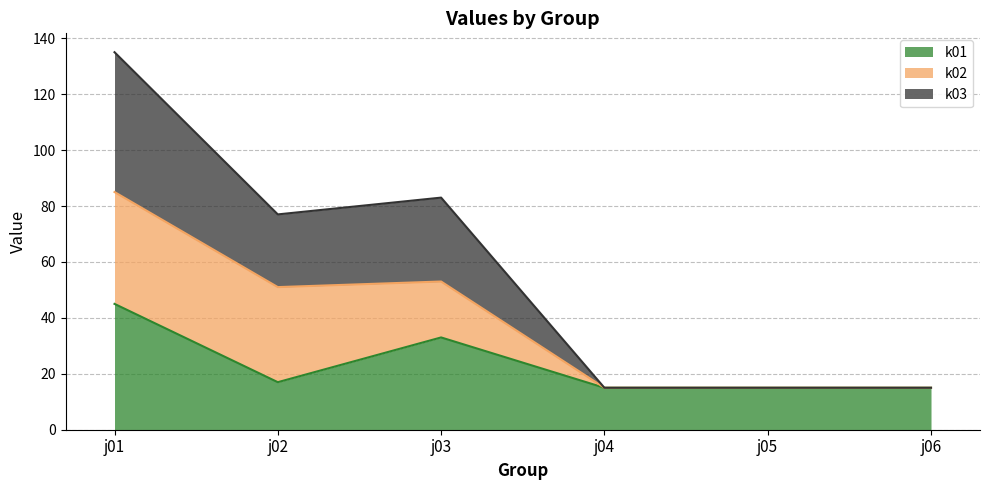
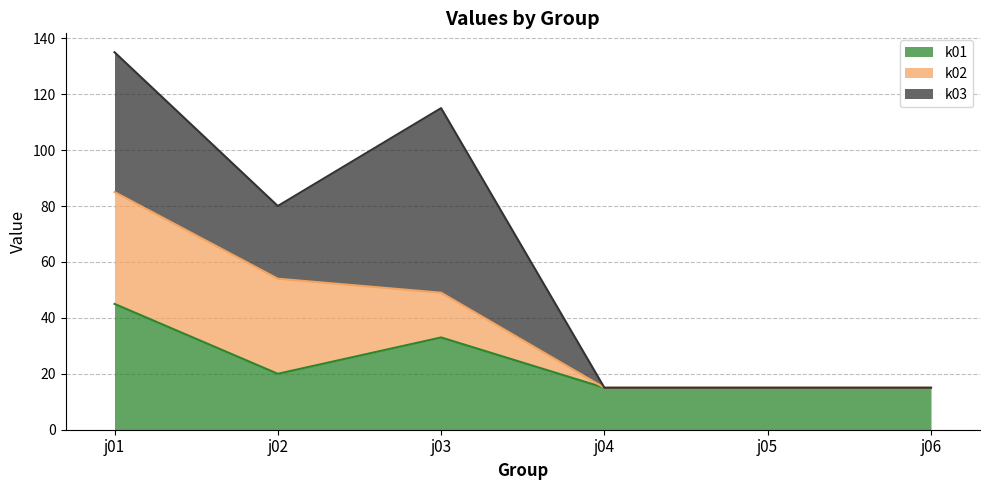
  {
    "k01": {
      "j01": 45,
-     "j02": 17,
+     "j02": 20,
      "j03": 33
    },
    "k02": {
      "j01": 40,
      "j02": 34,
-     "j03": 20
+     "j03": 16
    },
    "k03": {
      "j01": 50,
      "j02": 26,
-     "j03": 30
+     "j03": 66
    }
  }
